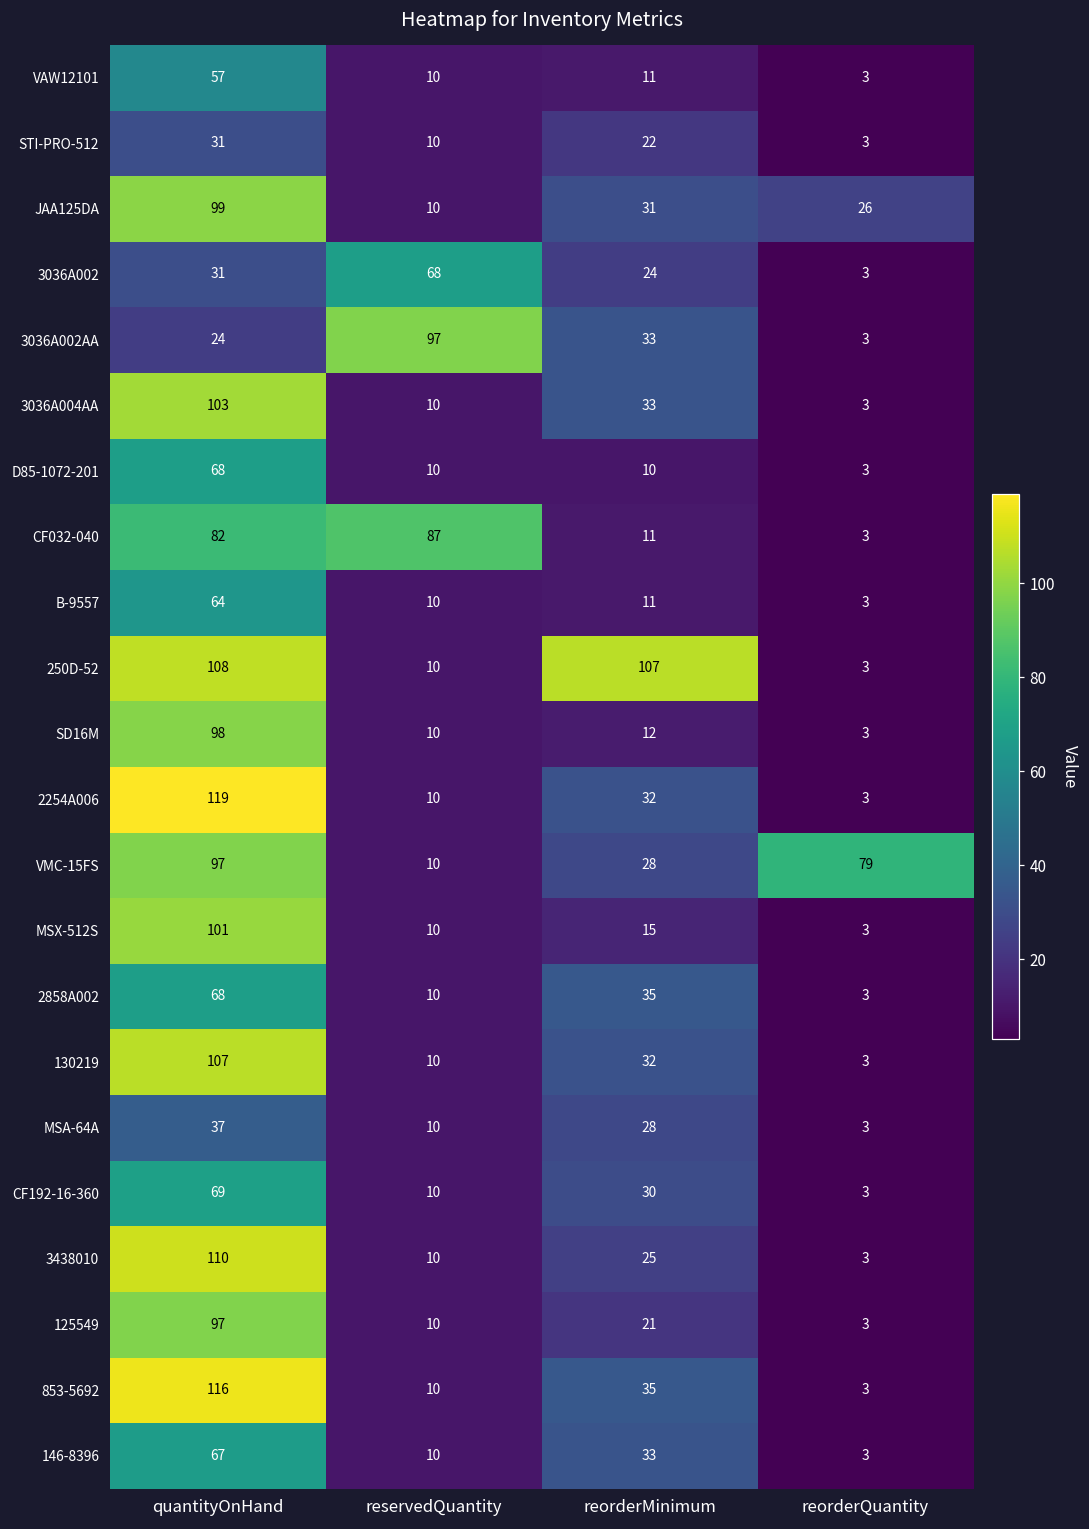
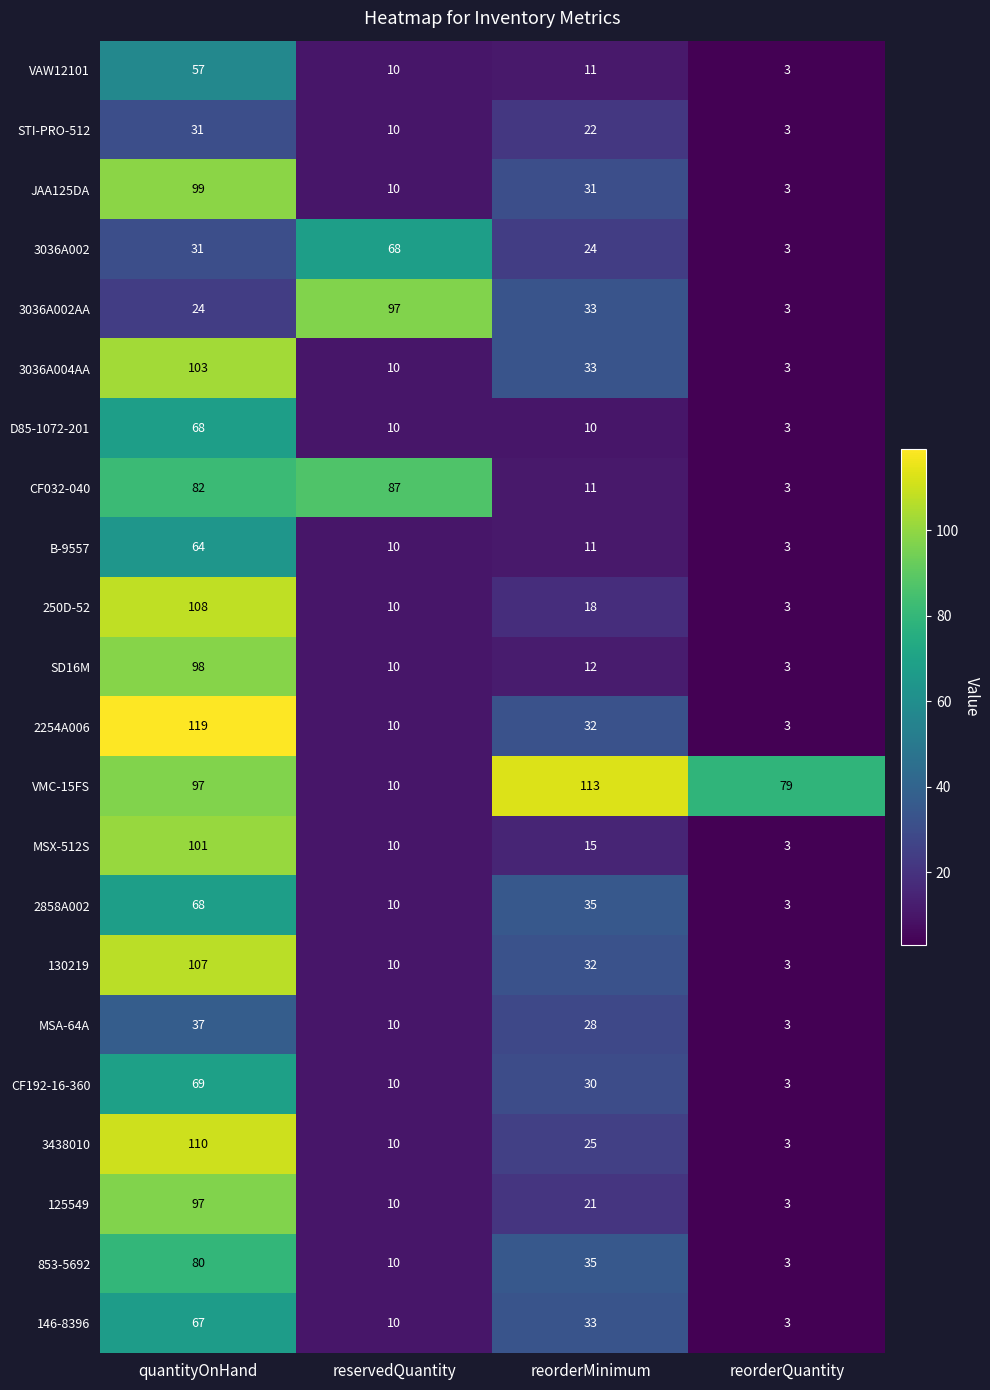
  {
    "VAW12101": {
      "quantityOnHand": 57,
      "reservedQuantity": 10,
      "reorderMinimum": 11,
      "reorderQuantity": 3
    },
    "STI-PRO-512": {
      "quantityOnHand": 31,
      "reservedQuantity": 10,
      "reorderMinimum": 22,
      "reorderQuantity": 3
    },
    "JAA125DA": {
      "quantityOnHand": 99,
      "reservedQuantity": 10,
      "reorderMinimum": 31,
-     "reorderQuantity": 26
+     "reorderQuantity": 3
    },
    "3036A002": {
      "quantityOnHand": 31,
      "reservedQuantity": 68,
      "reorderMinimum": 24,
      "reorderQuantity": 3
    },
    "3036A002AA": {
      "quantityOnHand": 24,
      "reservedQuantity": 97,
      "reorderMinimum": 33,
      "reorderQuantity": 3
    },
    "3036A004AA": {
      "quantityOnHand": 103,
      "reservedQuantity": 10,
      "reorderMinimum": 33,
      "reorderQuantity": 3
    },
    "D85-1072-201": {
      "quantityOnHand": 68,
      "reservedQuantity": 10,
      "reorderMinimum": 10,
      "reorderQuantity": 3
    },
    "CF032-040": {
      "quantityOnHand": 82,
      "reservedQuantity": 87,
      "reorderMinimum": 11,
      "reorderQuantity": 3
    },
    "B-9557": {
      "quantityOnHand": 64,
      "reservedQuantity": 10,
      "reorderMinimum": 11,
      "reorderQuantity": 3
    },
    "250D-52": {
      "quantityOnHand": 108,
      "reservedQuantity": 10,
-     "reorderMinimum": 107,
+     "reorderMinimum": 18,
      "reorderQuantity": 3
    },
    "SD16M": {
      "quantityOnHand": 98,
      "reservedQuantity": 10,
      "reorderMinimum": 12,
      "reorderQuantity": 3
    },
    "2254A006": {
      "quantityOnHand": 119,
      "reservedQuantity": 10,
      "reorderMinimum": 32,
      "reorderQuantity": 3
    },
    "VMC-15FS": {
      "quantityOnHand": 97,
      "reservedQuantity": 10,
-     "reorderMinimum": 28,
+     "reorderMinimum": 113,
      "reorderQuantity": 79
    },
    "MSX-512S": {
      "quantityOnHand": 101,
      "reservedQuantity": 10,
      "reorderMinimum": 15,
      "reorderQuantity": 3
    },
    "2858A002": {
      "quantityOnHand": 68,
      "reservedQuantity": 10,
      "reorderMinimum": 35,
      "reorderQuantity": 3
    },
    "130219": {
      "quantityOnHand": 107,
      "reservedQuantity": 10,
      "reorderMinimum": 32,
      "reorderQuantity": 3
    },
    "MSA-64A": {
      "quantityOnHand": 37,
      "reservedQuantity": 10,
      "reorderMinimum": 28,
      "reorderQuantity": 3
    },
    "CF192-16-360": {
      "quantityOnHand": 69,
      "reservedQuantity": 10,
      "reorderMinimum": 30,
      "reorderQuantity": 3
    },
    "3438010": {
      "quantityOnHand": 110,
      "reservedQuantity": 10,
      "reorderMinimum": 25,
      "reorderQuantity": 3
    },
    "125549": {
      "quantityOnHand": 97,
      "reservedQuantity": 10,
      "reorderMinimum": 21,
      "reorderQuantity": 3
    },
    "853-5692": {
-     "quantityOnHand": 116,
+     "quantityOnHand": 80,
      "reservedQuantity": 10,
      "reorderMinimum": 35,
      "reorderQuantity": 3
    },
    "146-8396": {
      "quantityOnHand": 67,
      "reservedQuantity": 10,
      "reorderMinimum": 33,
      "reorderQuantity": 3
    }
  }
